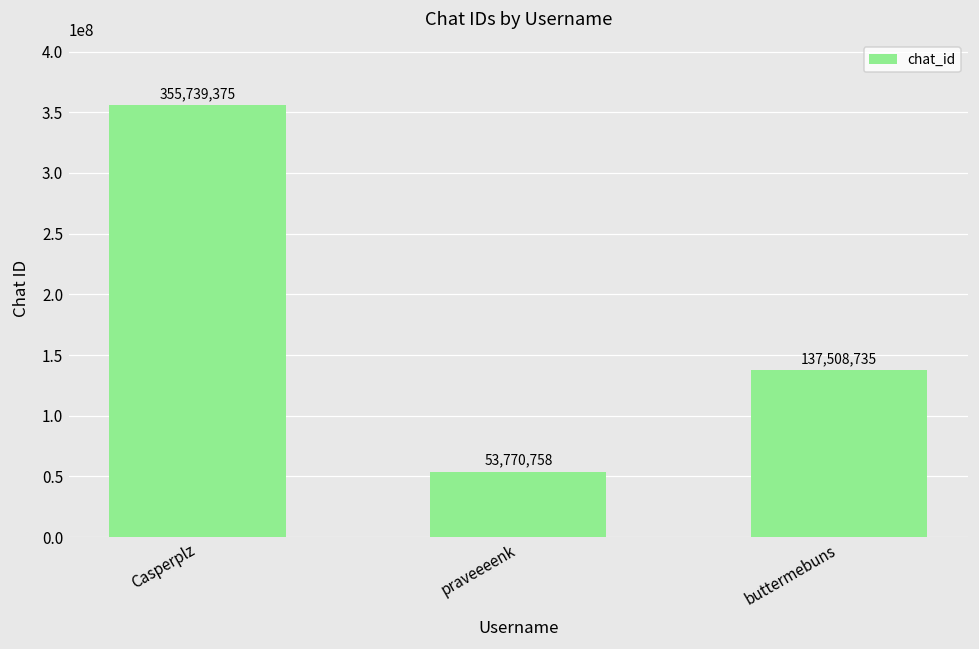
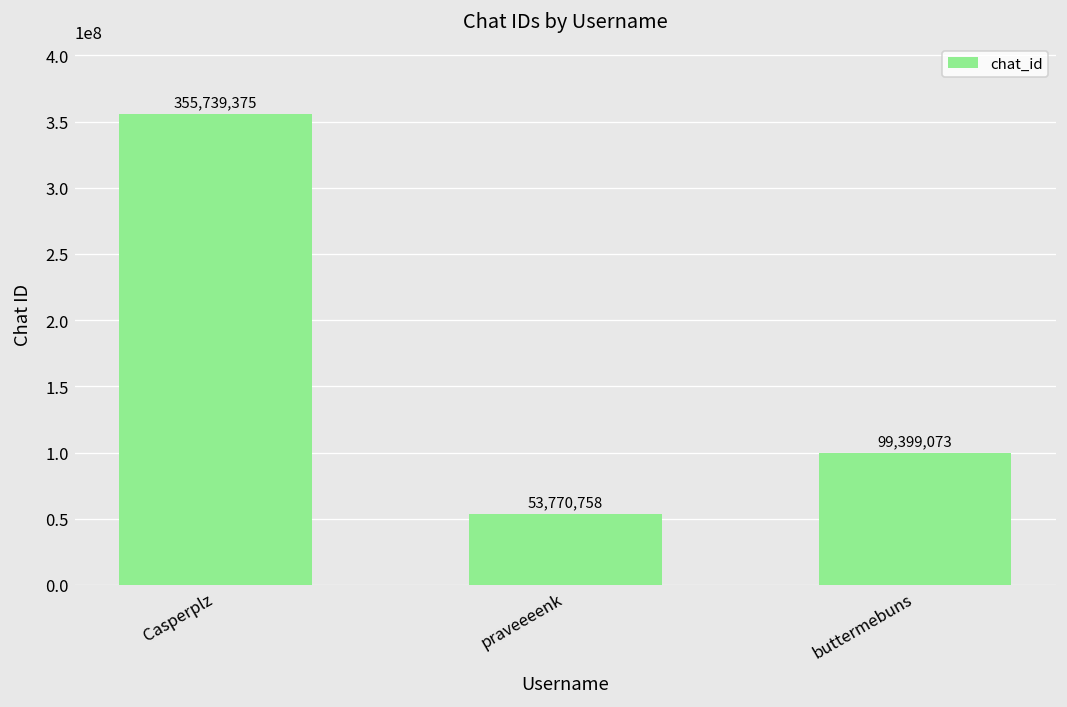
  {
    "Casperplz": "355,739,375",
    "praveeeenk": "53,770,758",
-   "buttermebuns": "137,508,735"
+   "buttermebuns": "99,399,073"
  }
